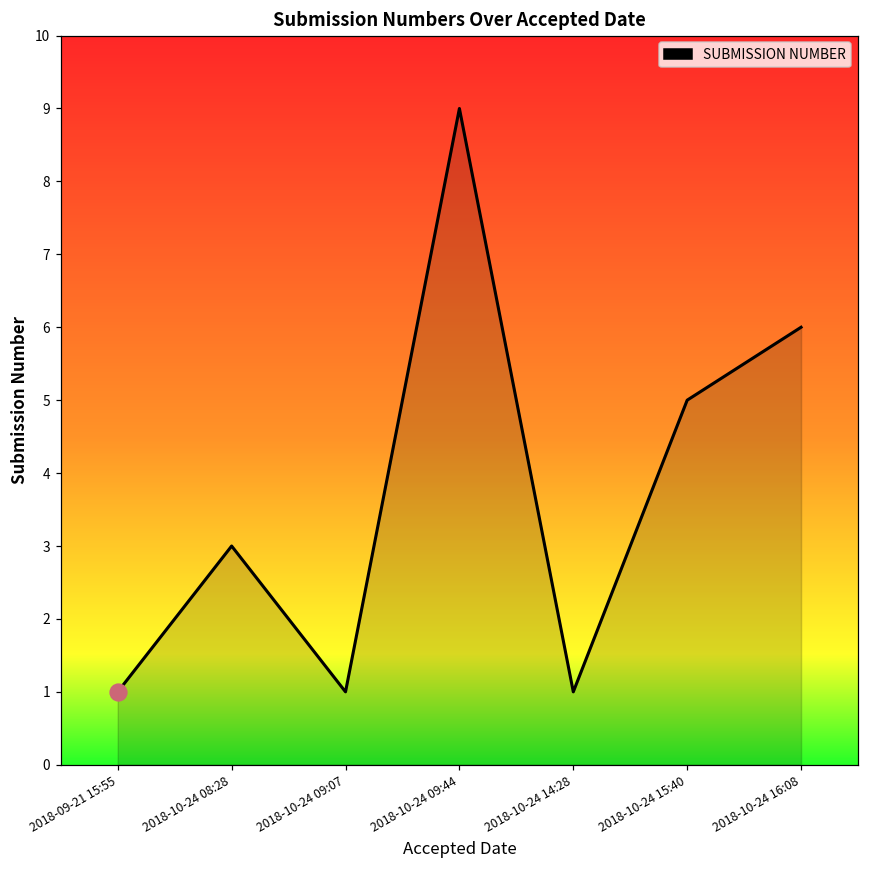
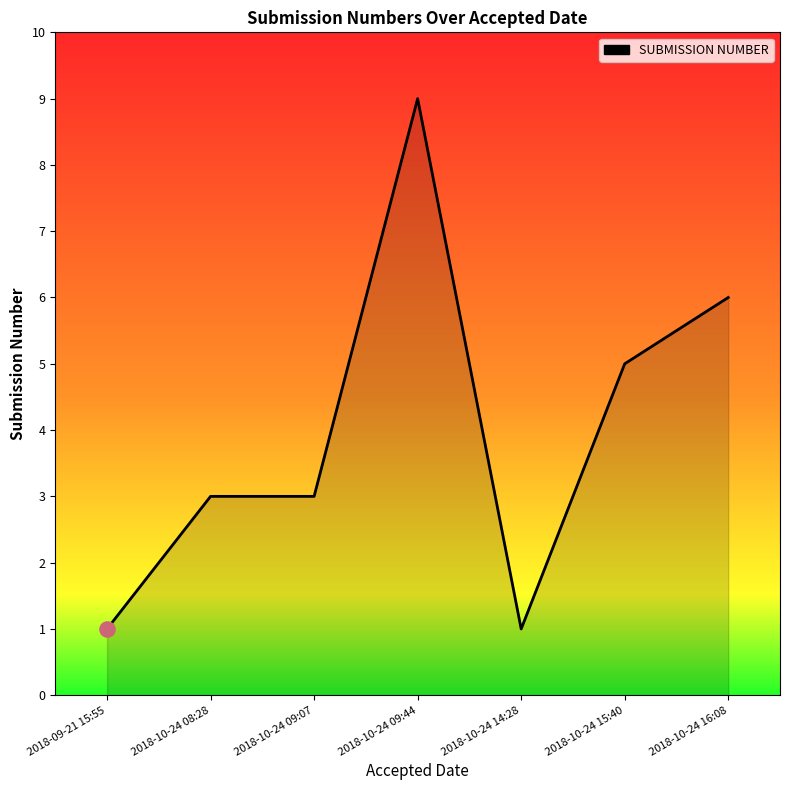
  {
    "SUBMISSION NUMBER": {
      "2018-10-24 08:28": 3,
-     "2018-10-24 09:07": 1,
+     "2018-10-24 09:07": 3,
      "2018-10-24 09:44": 9,
      "2018-10-24 14:28": 1,
      "2018-10-24 15:40": 5,
      "2018-10-24 16:08": 6
    }
  }
